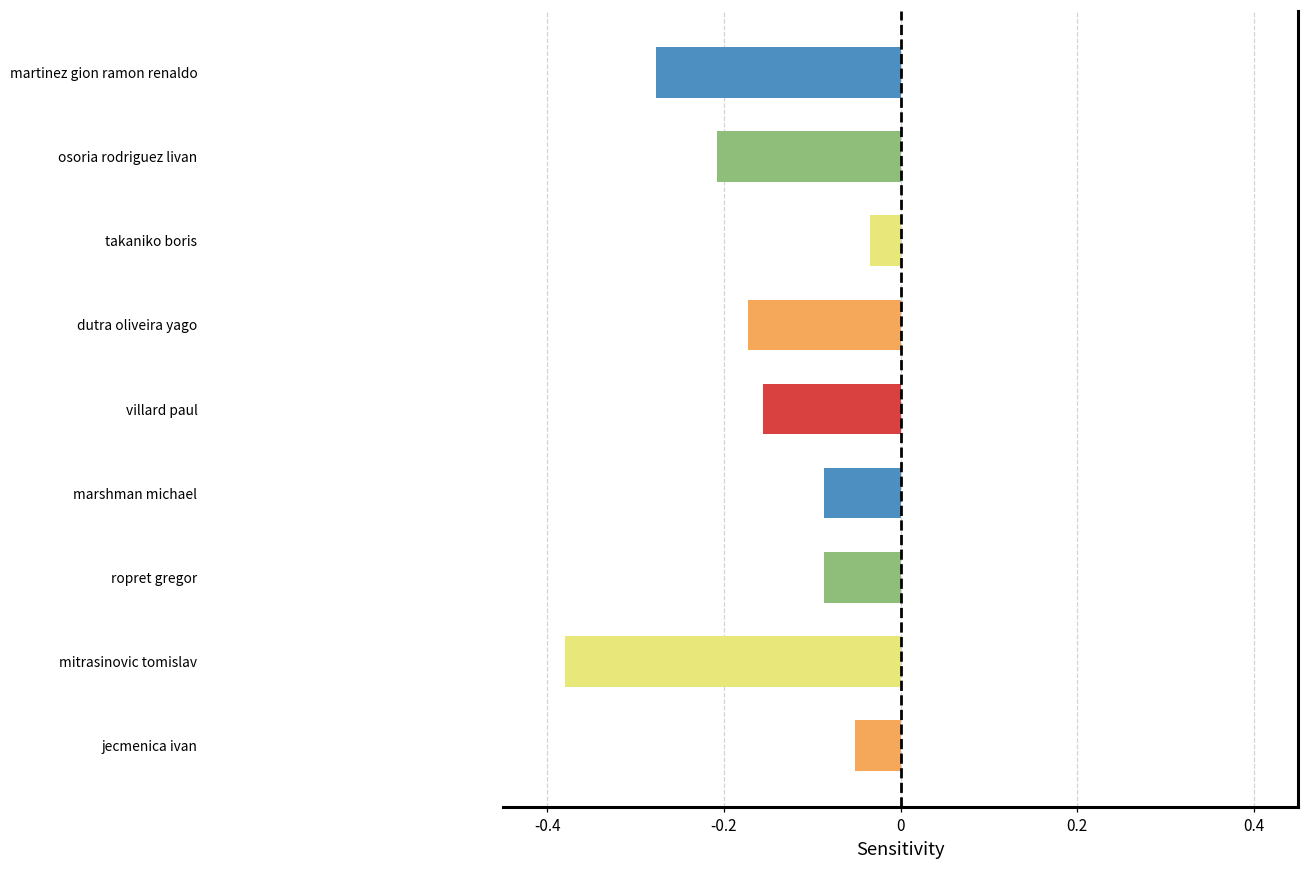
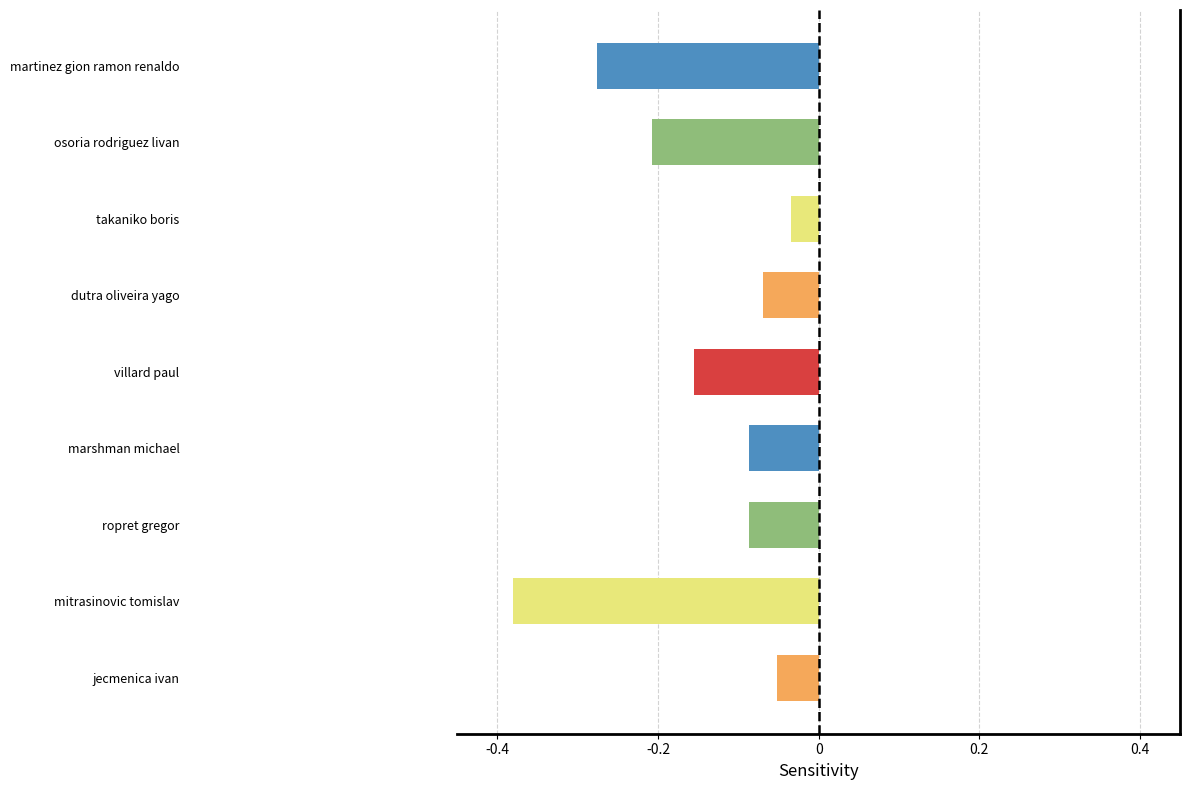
  {
    "martinez gion ramon renaldo": -0.28,
    "osoria rodriguez livan": -0.21,
    "takaniko boris": -0.03,
-   "dutra oliveira yago": -0.17,
+   "dutra oliveira yago": -0.07,
    "villard paul": -0.16,
    "marshman michael": -0.09,
    "ropret gregor": -0.09,
    "mitrasinovic tomislav": -0.38,
    "jecmenica ivan": -0.05
  }
